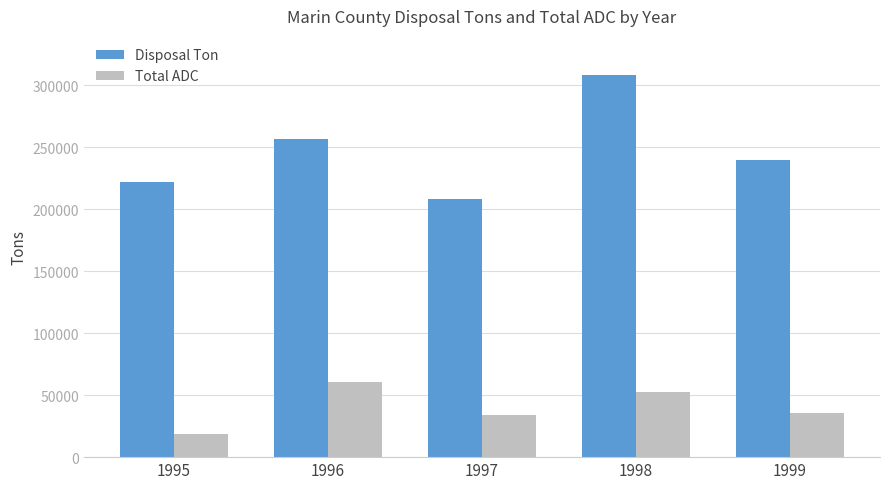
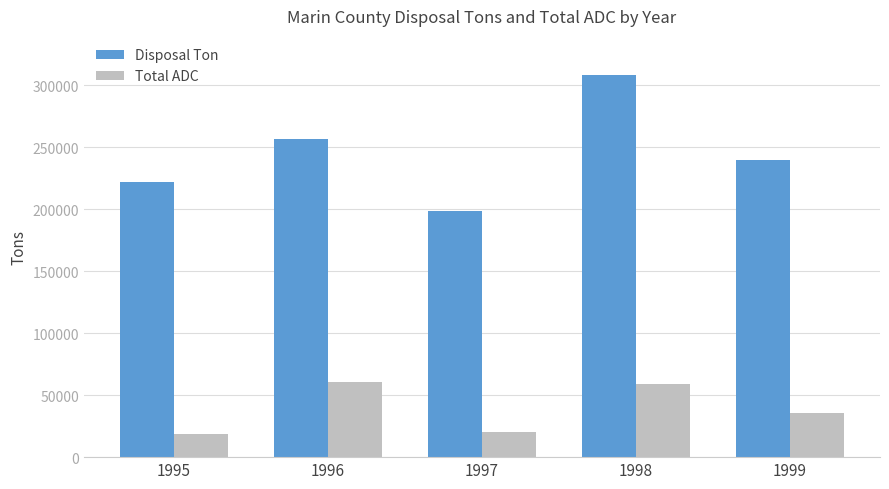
  {
    "Disposal Ton": {
      "1995": 222000,
      "1996": 256000,
-     "1997": 208000,
+     "1997": 198000,
      "1998": 309000,
      "1999": 240000
    },
    "Total ADC": {
      "1995": 19000,
      "1996": 61000,
-     "1997": 34000,
-     "1998": 53000,
+     "1997": 20000,
+     "1998": 59000,
      "1999": 35000
    }
  }
